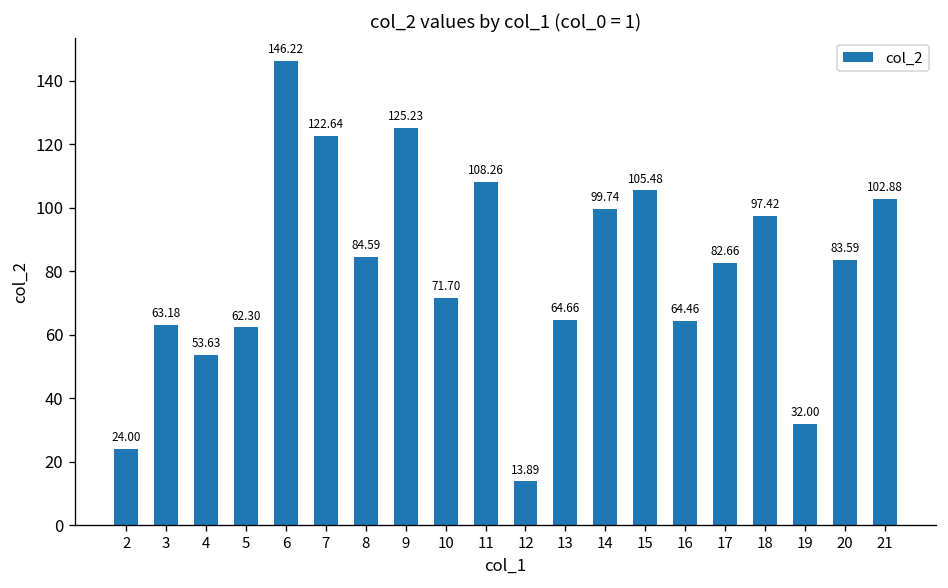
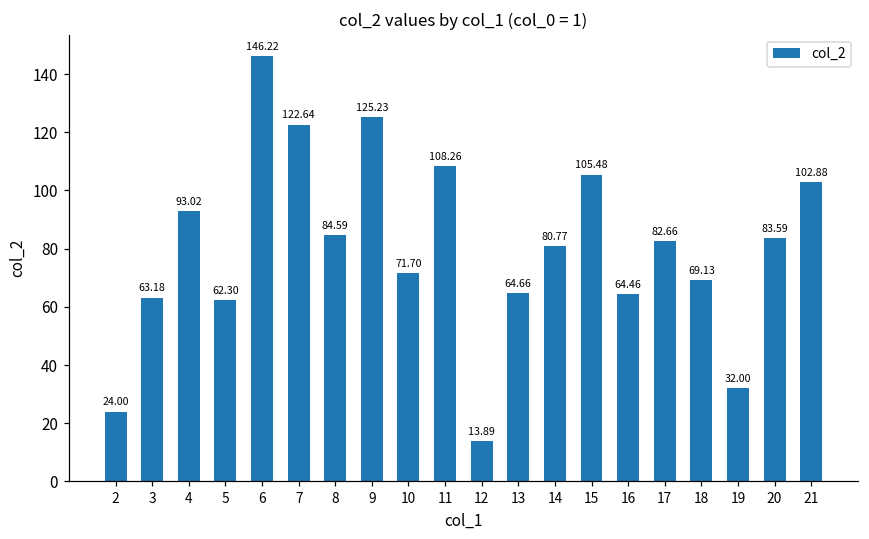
  {
    "2": 24.00,
    "3": 63.18,
-   "4": 53.63,
+   "4": 93.02,
    "5": 62.30,
    "6": 146.22,
    "7": 122.64,
    "8": 84.59,
    "9": 125.23,
    "10": 71.70,
    "11": 108.26,
    "12": 13.89,
    "13": 64.66,
-   "14": 99.74,
+   "14": 80.77,
    "15": 105.48,
    "16": 64.46,
    "17": 82.66,
-   "18": 97.42,
+   "18": 69.13,
    "19": 32.00,
    "20": 83.59,
    "21": 102.88
  }
